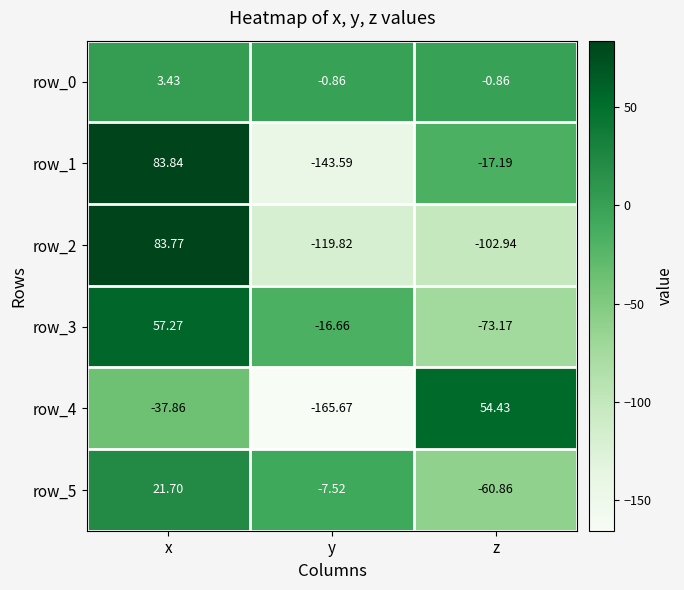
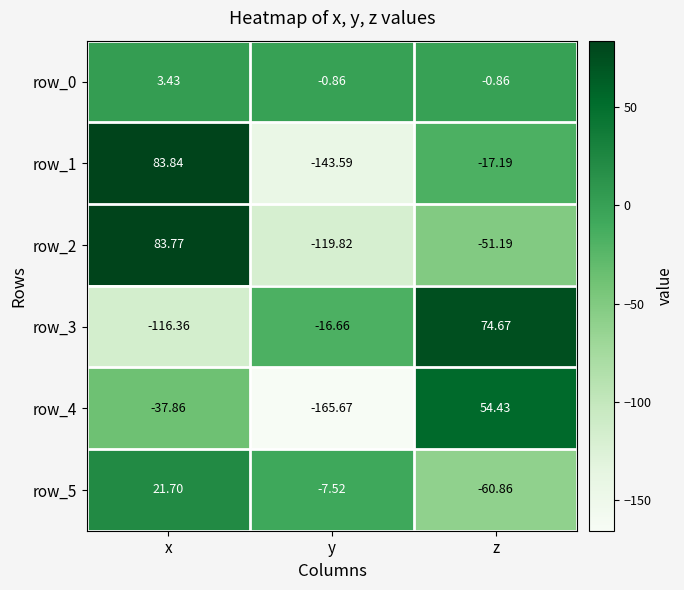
  {
    "row_0": {
      "x": 3.43,
      "y": -0.86,
      "z": -0.86
    },
    "row_1": {
      "x": 83.84,
      "y": -143.59,
      "z": -17.19
    },
    "row_2": {
      "x": 83.77,
      "y": -119.82,
-     "z": -102.94
+     "z": -51.19
    },
    "row_3": {
-     "x": 57.27,
+     "x": -116.36,
      "y": -16.66,
-     "z": -73.17
+     "z": 74.67
    },
    "row_4": {
      "x": -37.86,
      "y": -165.67,
      "z": 54.43
    },
    "row_5": {
      "x": 21.70,
      "y": -7.52,
      "z": -60.86
    }
  }
